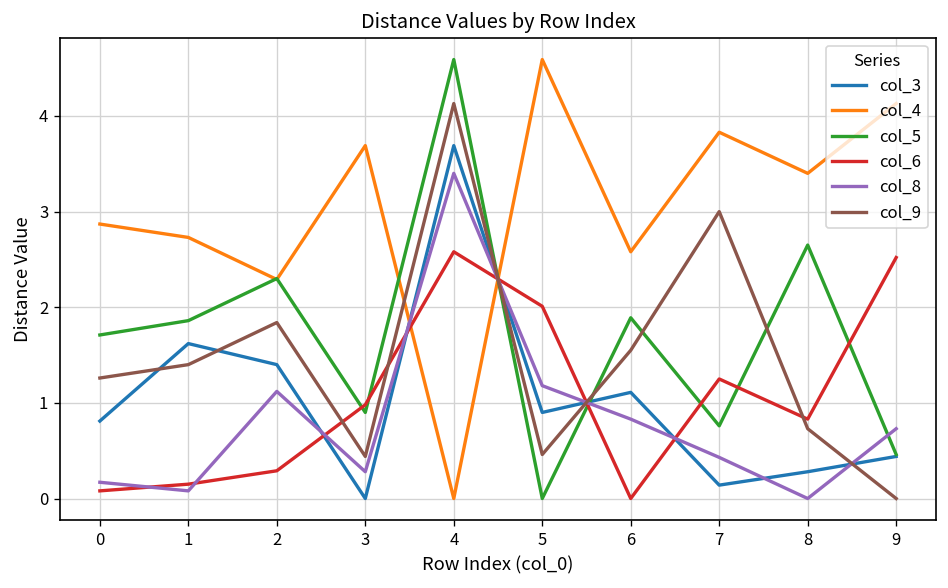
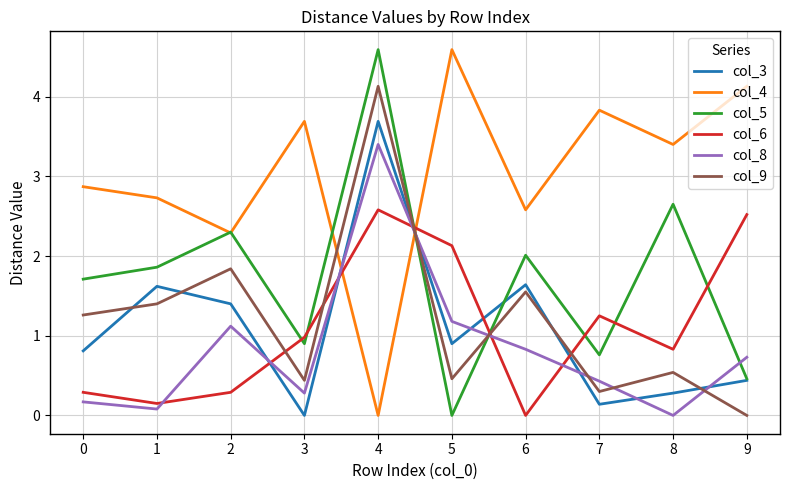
  {
    "col_3": {
      "0": 0.8,
      "1": 1.6,
      "2": 1.4,
      "3": 0.0,
      "4": 3.7,
      "5": 0.9,
-     "6": 1.1,
+     "6": 1.6,
      "7": 0.1,
      "8": 0.3
    },
    "col_4": {
      "0": 2.9,
      "1": 2.7,
      "3": 3.7,
      "4": 0.0,
      "5": 4.6,
      "6": 2.6,
      "7": 3.8,
      "8": 3.4
    },
    "col_5": {
      "0": 1.7,
      "1": 1.9,
      "3": 0.9,
      "4": 4.6,
      "5": 0.0,
-     "6": 1.9,
+     "6": 2.0,
      "7": 0.8,
      "8": 2.7
    },
    "col_6": {
-     "0": 0.1,
+     "0": 0.3,
      "1": 0.2,
      "2": 0.3,
      "3": 1.0,
      "4": 2.6,
-     "5": 2.0,
+     "5": 2.1,
      "6": 0.0,
      "7": 1.3,
      "8": 0.8,
      "9": 2.5
    },
    "col_8": {
      "0": 0.2,
      "1": 0.1,
      "2": 1.1,
      "3": 0.3,
      "4": 3.4,
      "5": 1.2,
      "6": 0.8,
      "7": 0.4,
      "8": 0.0,
      "9": 0.7
    },
    "col_9": {
      "0": 1.3,
      "1": 1.4,
      "2": 1.8,
      "3": 0.4,
      "4": 4.1,
      "5": 0.5,
      "6": 1.6,
-     "7": 3.0,
-     "8": 0.7,
+     "7": 0.3,
+     "8": 0.5,
      "9": 0.0
    }
  }
